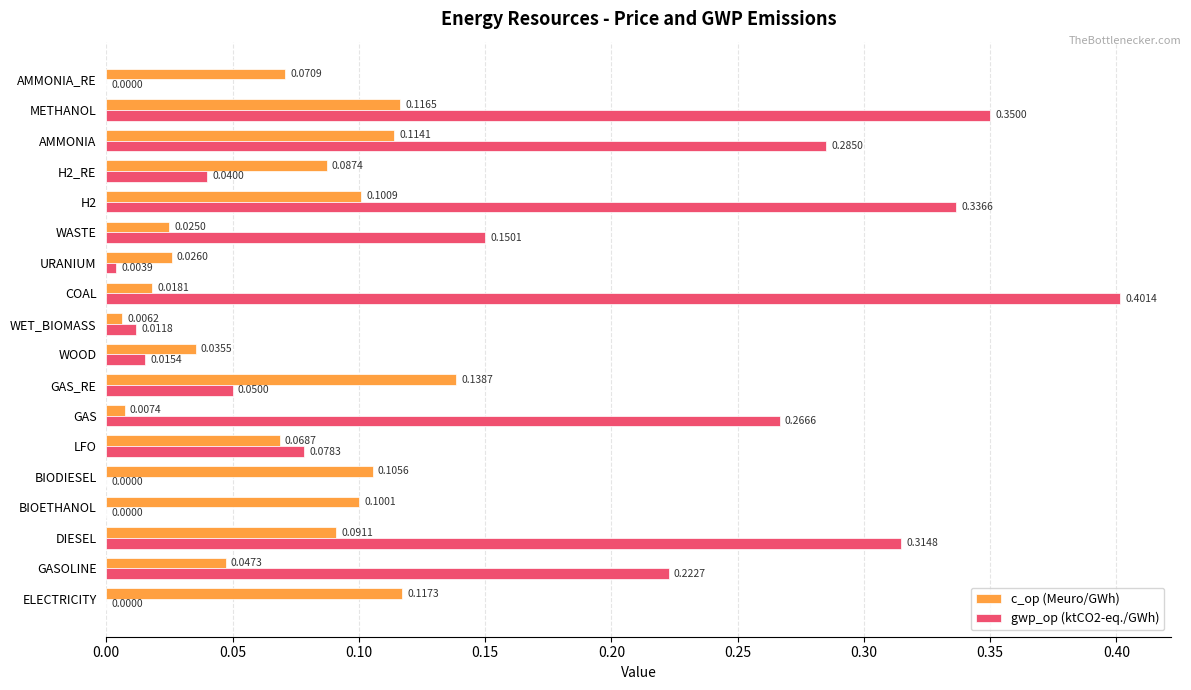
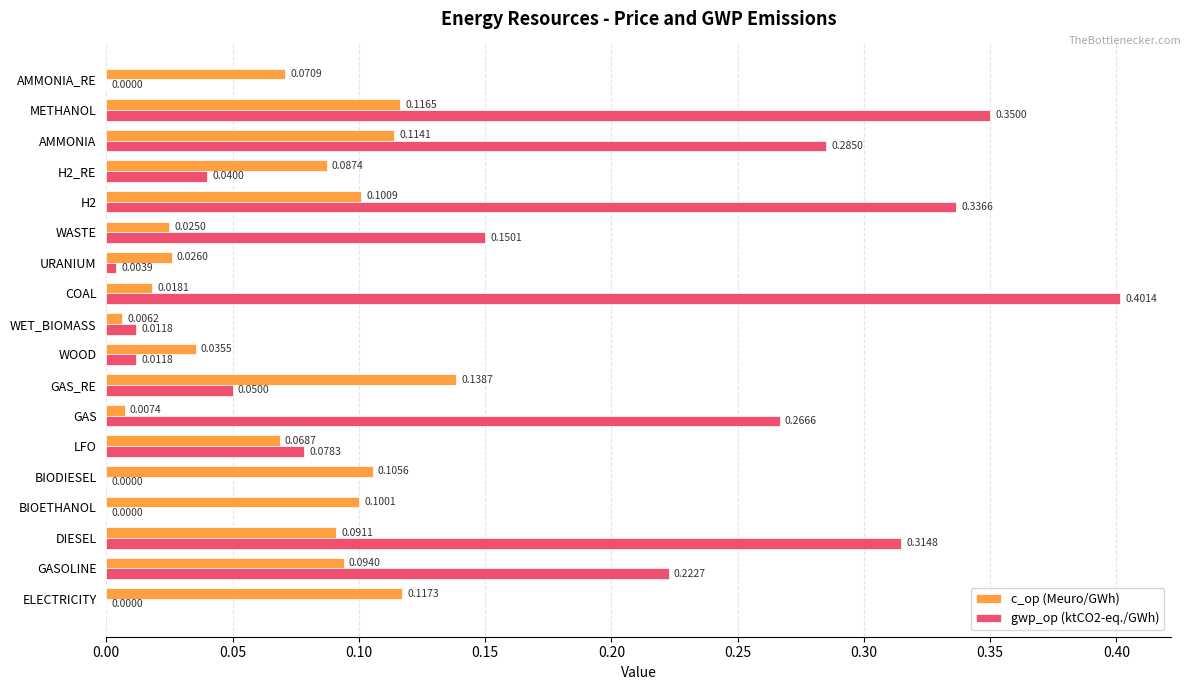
  {
    "c_op (Meuro/GWh)": {
      "AMMONIA_RE": 0.0709,
      "METHANOL": 0.1165,
      "AMMONIA": 0.1141,
      "H2_RE": 0.0874,
      "H2": 0.1009,
      "WASTE": 0.0250,
      "URANIUM": 0.0260,
      "COAL": 0.0181,
      "WET_BIOMASS": 0.0062,
      "WOOD": 0.0355,
      "GAS_RE": 0.1387,
      "GAS": 0.0074,
      "LFO": 0.0687,
      "BIODIESEL": 0.1056,
      "BIOETHANOL": 0.1001,
      "DIESEL": 0.0911,
-     "GASOLINE": 0.0473,
+     "GASOLINE": 0.0940,
      "ELECTRICITY": 0.1173
    },
    "gwp_op (ktCO2-eq./GWh)": {
      "AMMONIA_RE": 0.0000,
      "METHANOL": 0.3500,
      "AMMONIA": 0.2850,
      "H2_RE": 0.0400,
      "H2": 0.3366,
      "WASTE": 0.1501,
      "URANIUM": 0.0039,
      "COAL": 0.4014,
      "WET_BIOMASS": 0.0118,
-     "WOOD": 0.0154,
+     "WOOD": 0.0118,
      "GAS_RE": 0.0500,
      "GAS": 0.2666,
      "LFO": 0.0783,
      "BIODIESEL": 0.0000,
      "BIOETHANOL": 0.0000,
      "DIESEL": 0.3148,
      "GASOLINE": 0.2227,
      "ELECTRICITY": 0.0000
    }
  }
